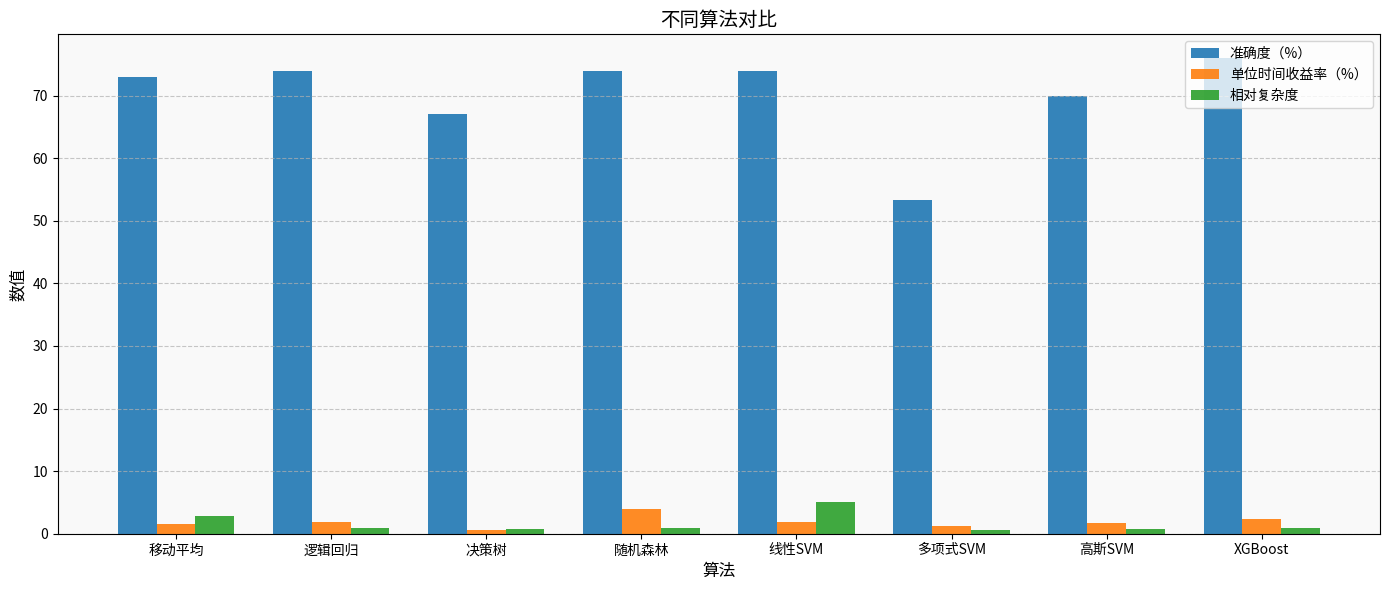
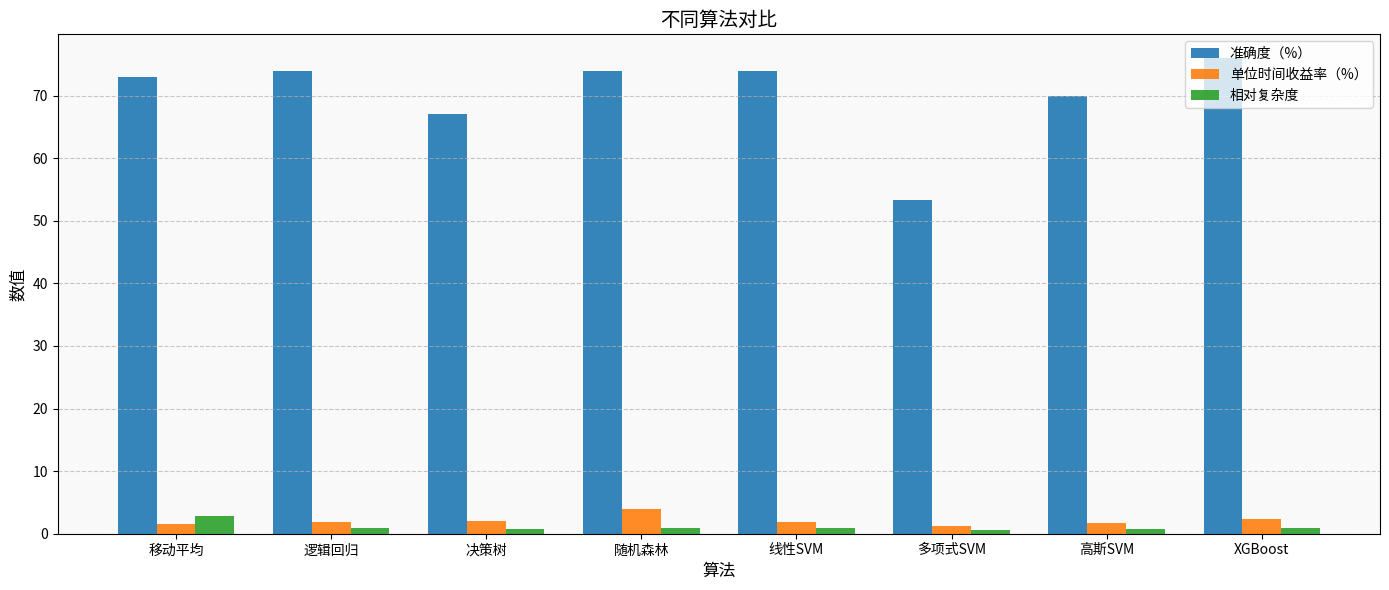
  {
    "准确度（%）": {
      "移动平均": 73,
      "逻辑回归": 74,
      "决策树": 67,
      "随机森林": 74,
      "线性SVM": 74,
      "多项式SVM": 53,
      "高斯SVM": 70
    },
    "单位时间收益率（%）": {
      "移动平均": 1,
      "逻辑回归": 2,
-     "决策树": 1,
+     "决策树": 2,
      "随机森林": 4,
      "线性SVM": 2,
      "多项式SVM": 1,
      "高斯SVM": 2,
      "XGBoost": 2
    },
    "相对复杂度": {
      "移动平均": 3,
      "逻辑回归": 1,
      "决策树": 1,
      "随机森林": 1,
-     "线性SVM": 5,
+     "线性SVM": 1,
      "多项式SVM": 1,
      "高斯SVM": 1,
      "XGBoost": 1
    }
  }
